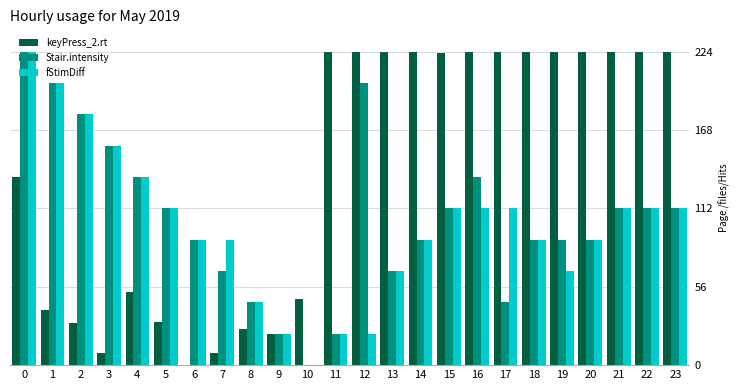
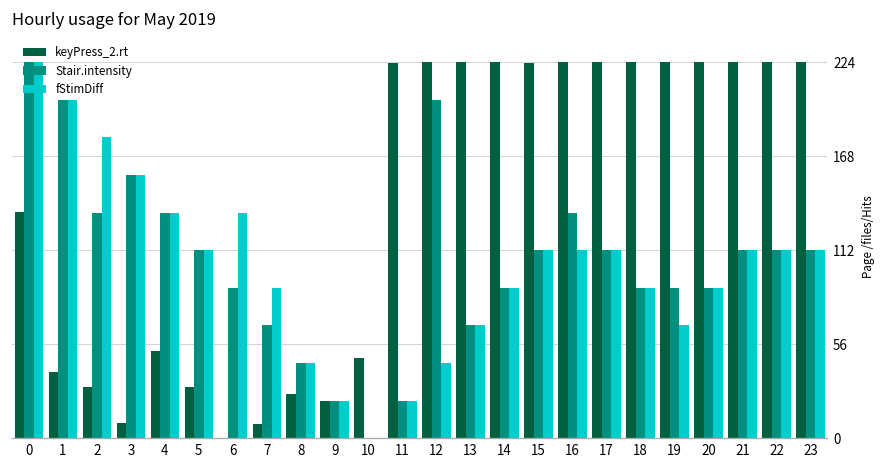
  {
    "keyPress_2.rt": {
      "0": 135,
      "1": 40,
      "2": 30,
      "3": 9,
      "4": 52,
      "5": 31,
      "6": 0,
      "7": 9,
      "8": 26,
      "9": 22,
      "10": 48,
      "11": 223,
      "12": 224,
      "13": 224,
      "14": 224,
      "15": 223,
      "16": 224,
      "17": 224,
      "18": 224,
      "19": 224,
      "20": 224,
      "21": 224,
      "22": 224,
      "23": 224
    },
    "Stair.intensity": {
      "0": 224,
      "1": 202,
-     "2": 179,
+     "2": 134,
      "3": 157,
      "4": 134,
      "5": 112,
      "6": 90,
      "7": 67,
      "8": 45,
      "9": 22,
      "10": 0,
      "11": 22,
      "12": 202,
      "13": 67,
      "14": 90,
      "15": 112,
      "16": 134,
-     "17": 45,
+     "17": 112,
      "18": 90,
      "19": 90,
      "20": 90,
      "21": 112,
      "22": 112,
      "23": 112
    },
    "fStimDiff": {
      "0": 224,
      "1": 202,
      "2": 179,
      "3": 157,
      "4": 134,
      "5": 112,
-     "6": 90,
+     "6": 134,
      "7": 90,
      "8": 45,
      "9": 22,
      "10": 0,
      "11": 22,
-     "12": 22,
+     "12": 45,
      "13": 67,
      "14": 90,
      "15": 112,
      "16": 112,
      "17": 112,
      "18": 90,
      "19": 67,
      "20": 90,
      "21": 112,
      "22": 112,
      "23": 112
    }
  }
